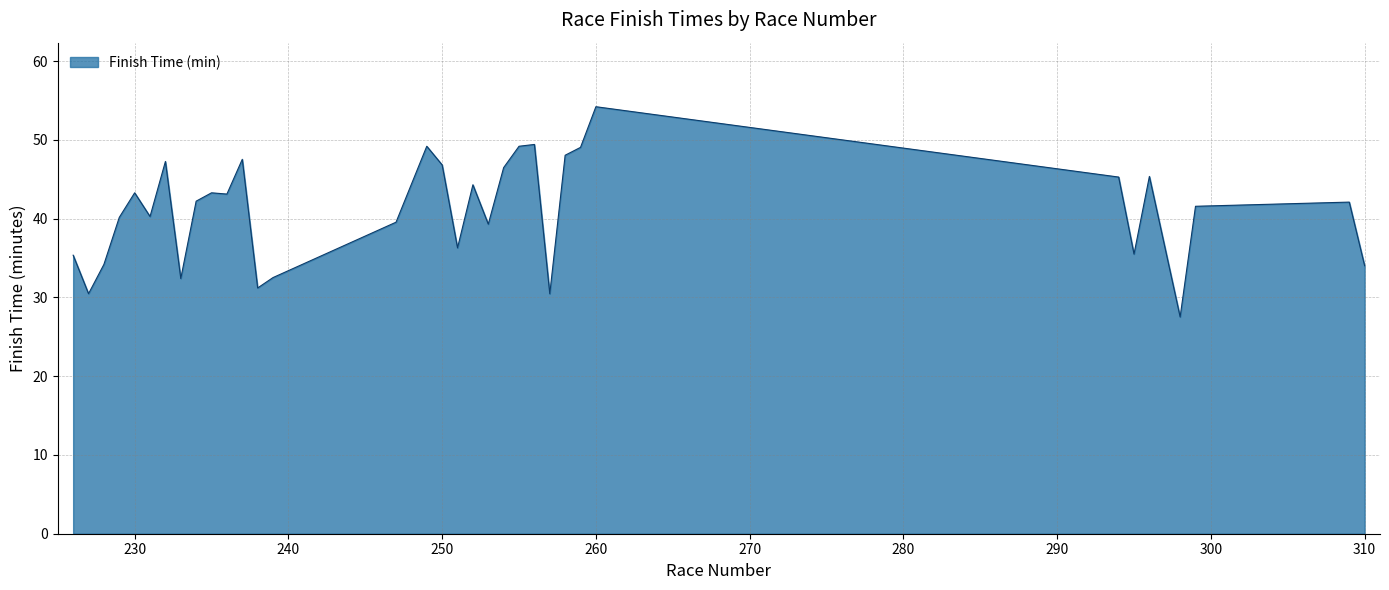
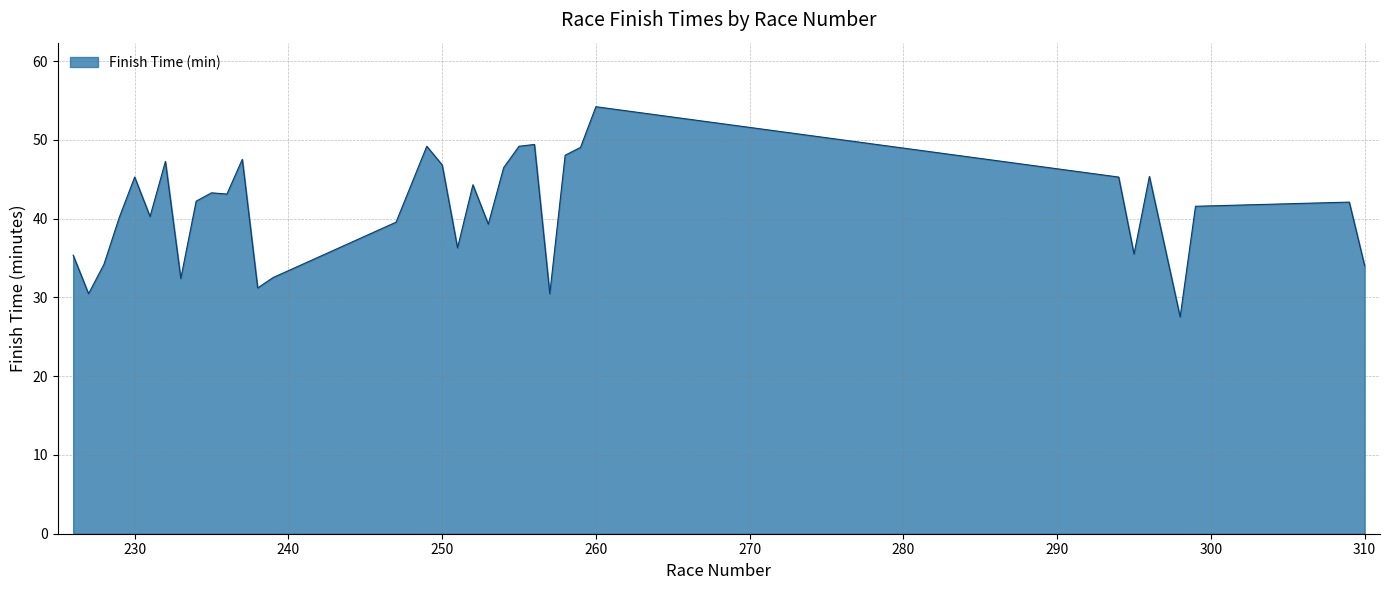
  {
-   "230": 43,
+   "230": 45,
    "250": 47,
    "260": 54,
    "310": 34
  }
